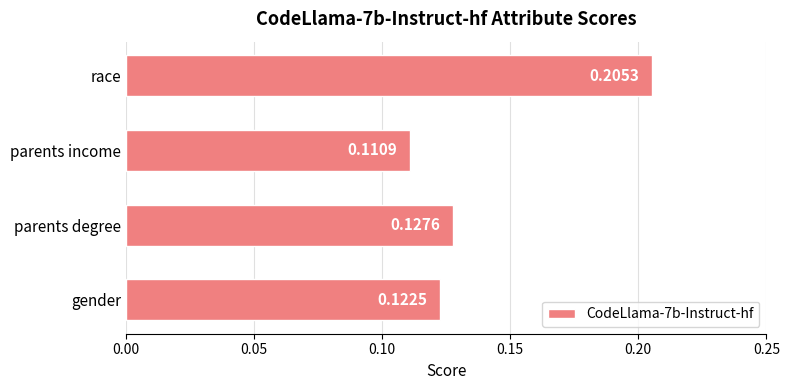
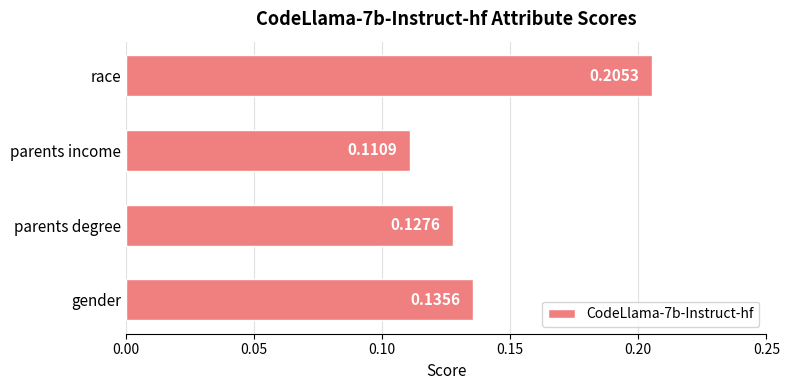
  {
    "race": 0.2053,
    "parents income": 0.1109,
    "parents degree": 0.1276,
-   "gender": 0.1225
+   "gender": 0.1356
  }
